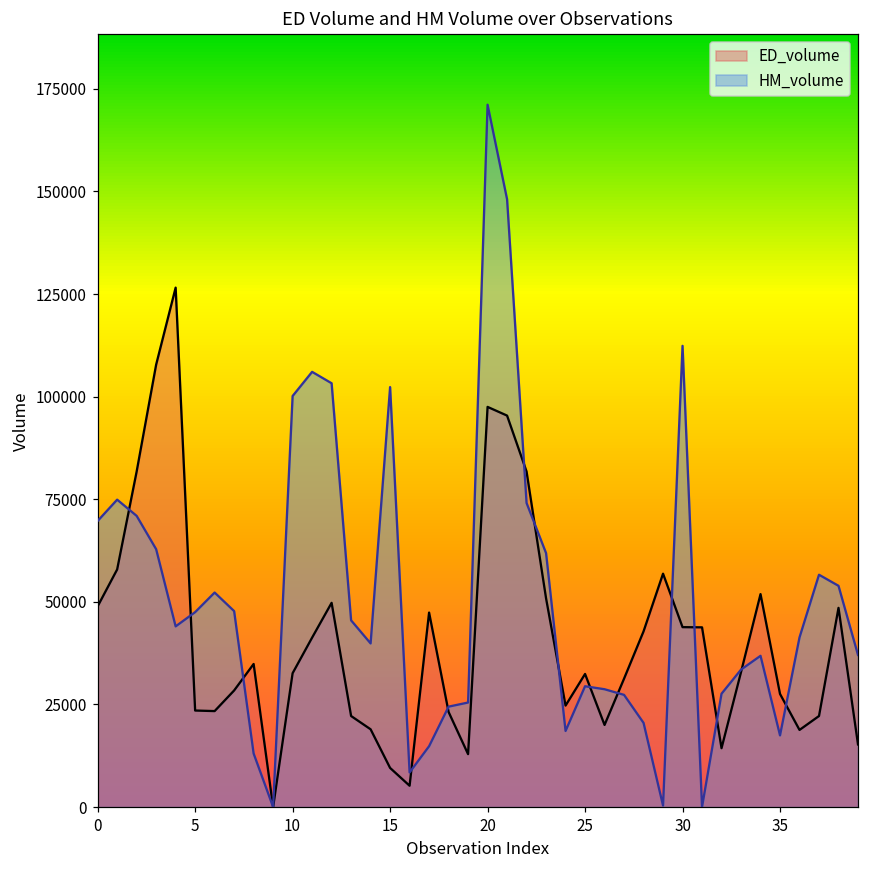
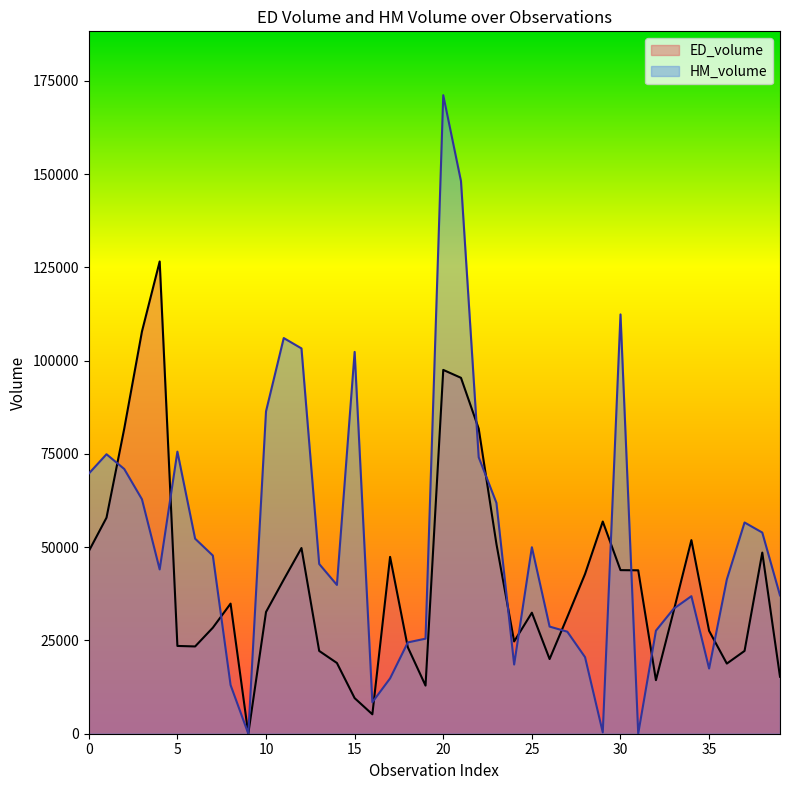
  {
    "ED_volume": {
      "0": 49000,
      "5": 24000,
      "10": 33000,
      "15": 10000,
      "20": 98000,
      "25": 32000,
      "30": 44000,
      "35": 28000
    },
    "HM_volume": {
      "0": 70000,
-     "5": 48000,
-     "10": 100000,
+     "5": 76000,
+     "10": 86000,
      "15": 102000,
      "20": 171000,
-     "25": 29000,
+     "25": 50000,
      "30": 112000,
      "35": 17000
    }
  }
